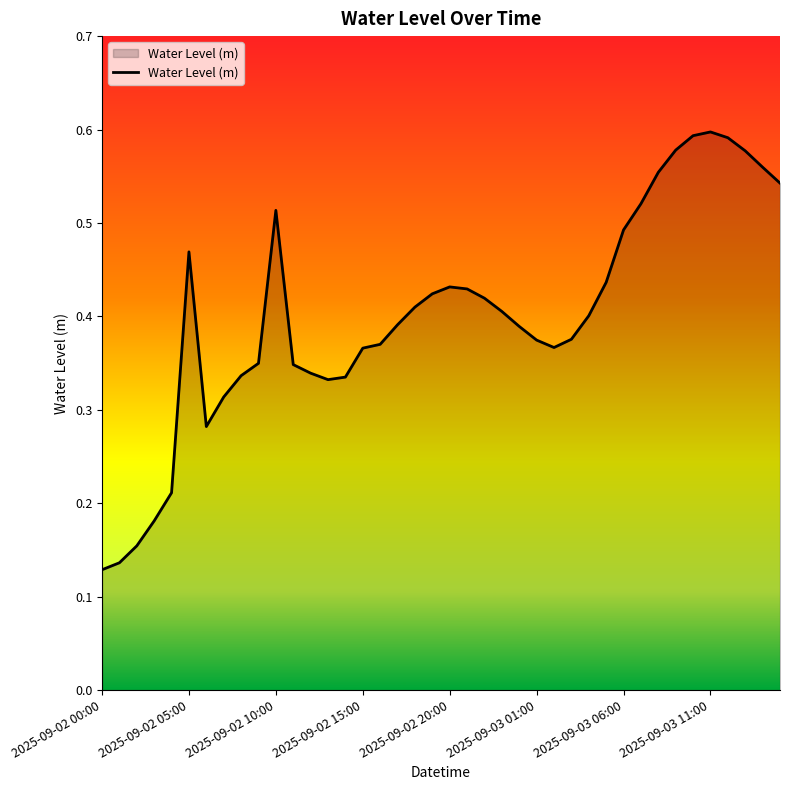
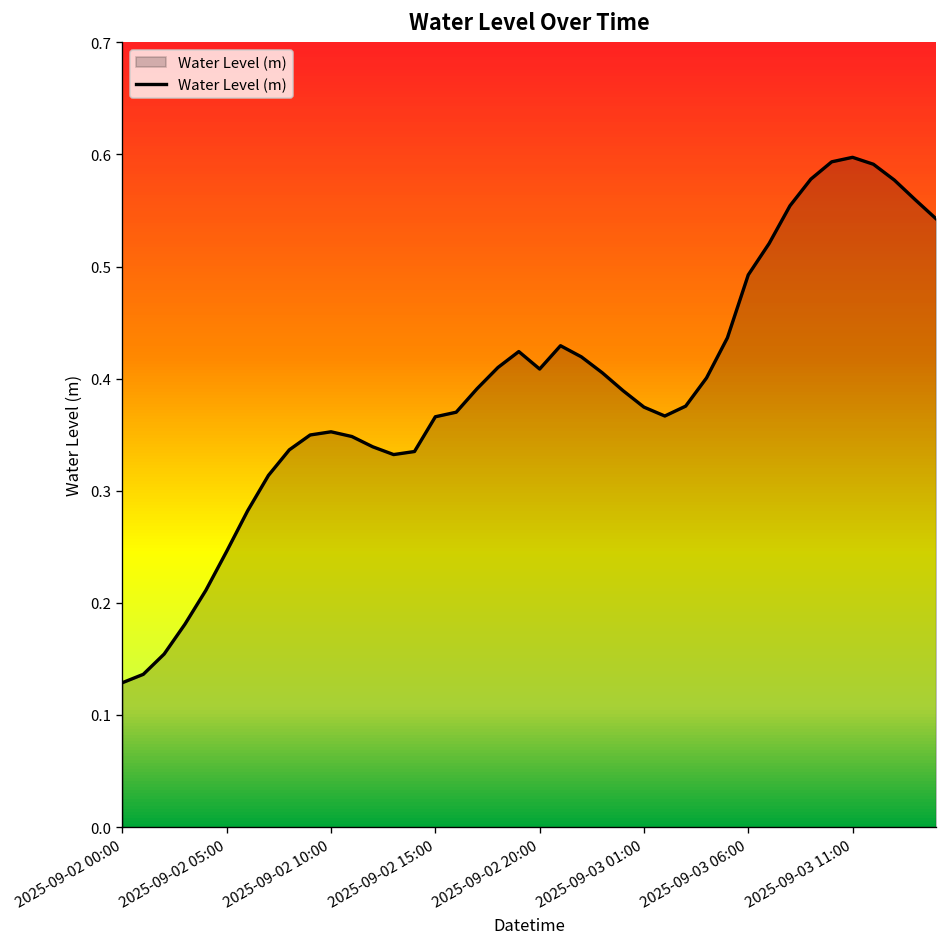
  {
    "2025-09-02 00:00": 0.13,
-   "2025-09-02 05:00": 0.47,
-   "2025-09-02 10:00": 0.51,
+   "2025-09-02 05:00": 0.25,
+   "2025-09-02 10:00": 0.35,
    "2025-09-02 15:00": 0.37,
-   "2025-09-02 20:00": 0.43,
+   "2025-09-02 20:00": 0.41,
    "2025-09-03 01:00": 0.37,
    "2025-09-03 06:00": 0.49,
    "2025-09-03 11:00": 0.60
  }
